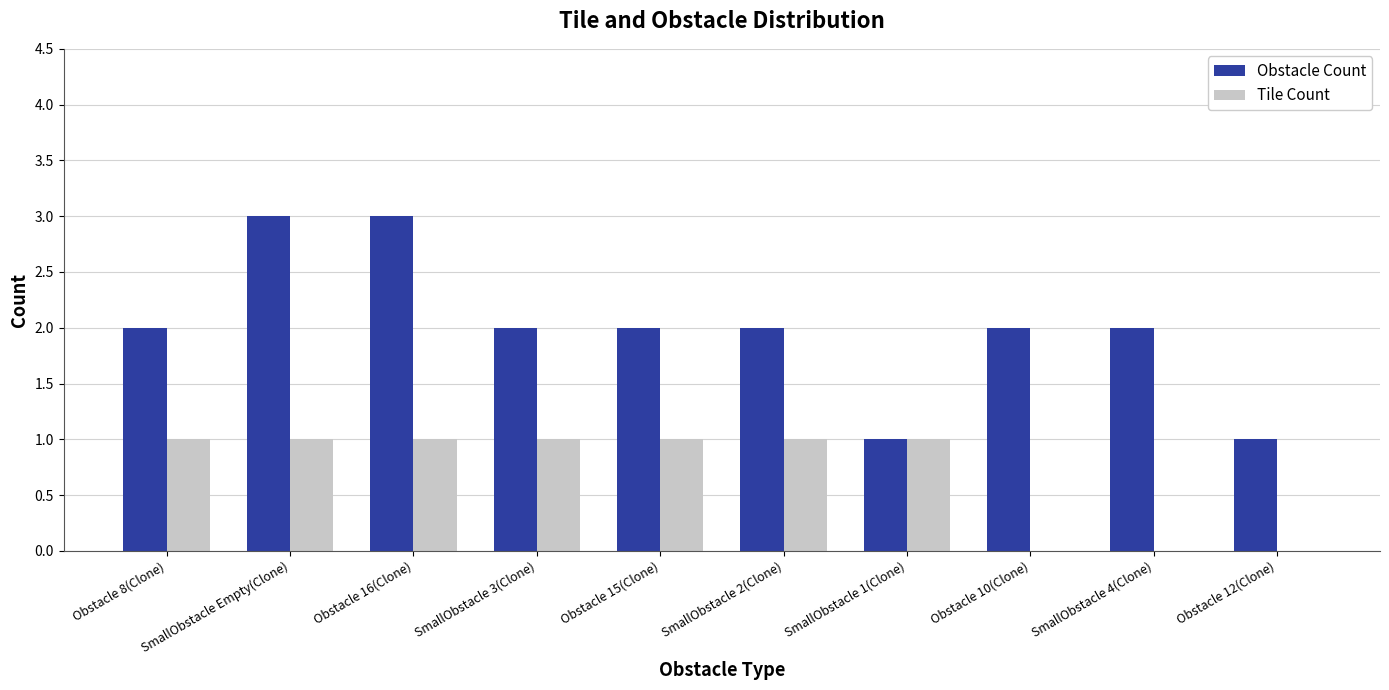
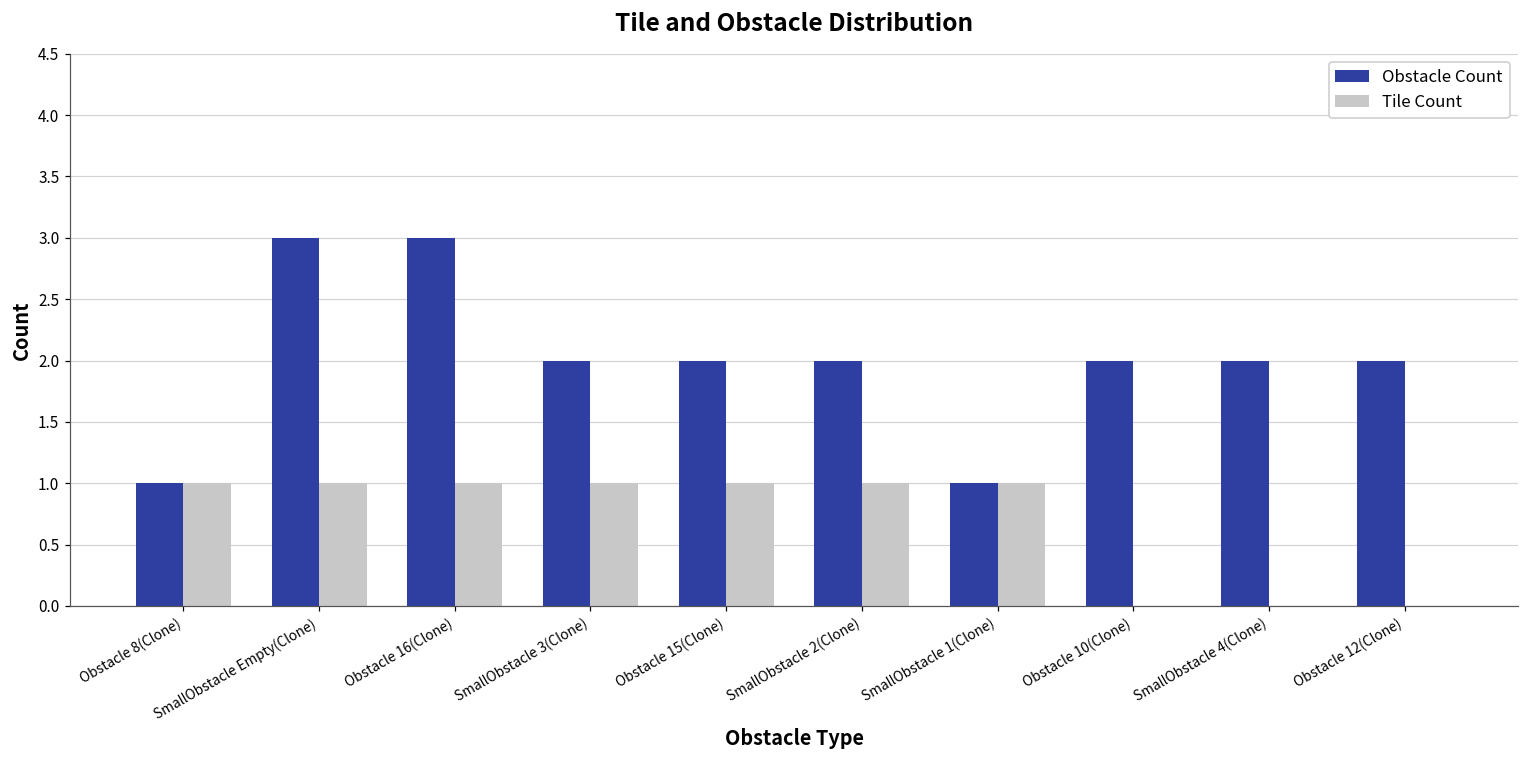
  {
    "Obstacle Count": {
-     "Obstacle 8(Clone)": 2,
+     "Obstacle 8(Clone)": 1,
      "SmallObstacle Empty(Clone)": 3,
      "Obstacle 16(Clone)": 3,
      "SmallObstacle 3(Clone)": 2,
      "Obstacle 15(Clone)": 2,
      "SmallObstacle 2(Clone)": 2,
      "SmallObstacle 1(Clone)": 1,
      "Obstacle 10(Clone)": 2,
      "SmallObstacle 4(Clone)": 2,
-     "Obstacle 12(Clone)": 1
+     "Obstacle 12(Clone)": 2
    },
    "Tile Count": {
      "Obstacle 8(Clone)": 1,
      "SmallObstacle Empty(Clone)": 1,
      "Obstacle 16(Clone)": 1,
      "SmallObstacle 3(Clone)": 1,
      "Obstacle 15(Clone)": 1,
      "SmallObstacle 2(Clone)": 1,
      "SmallObstacle 1(Clone)": 1,
      "Obstacle 10(Clone)": 0,
      "SmallObstacle 4(Clone)": 0,
      "Obstacle 12(Clone)": 0
    }
  }
